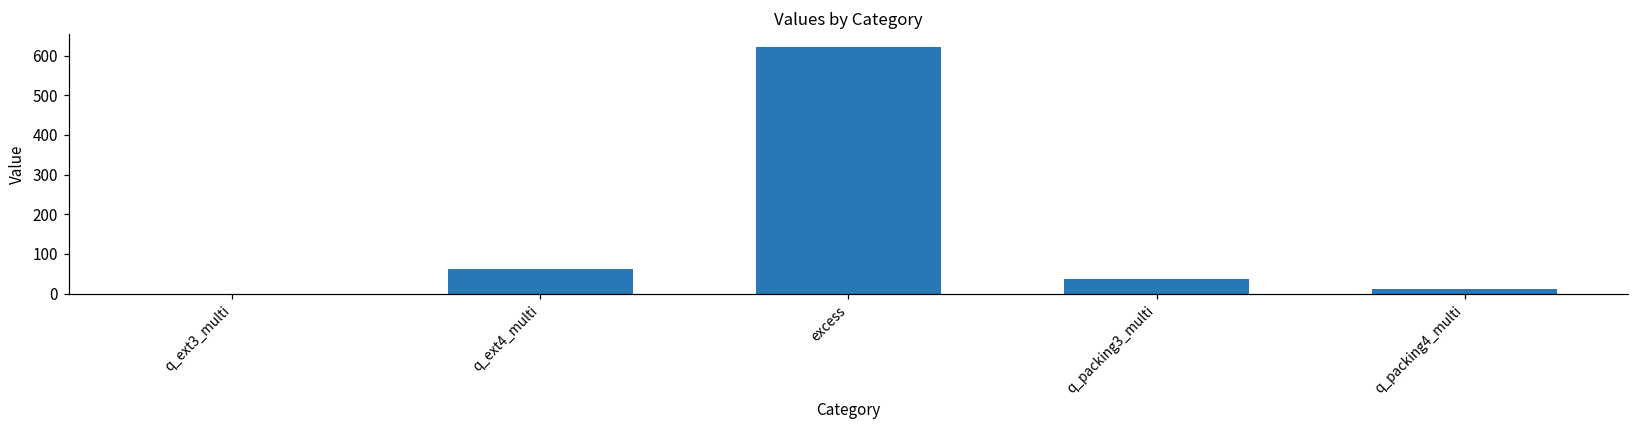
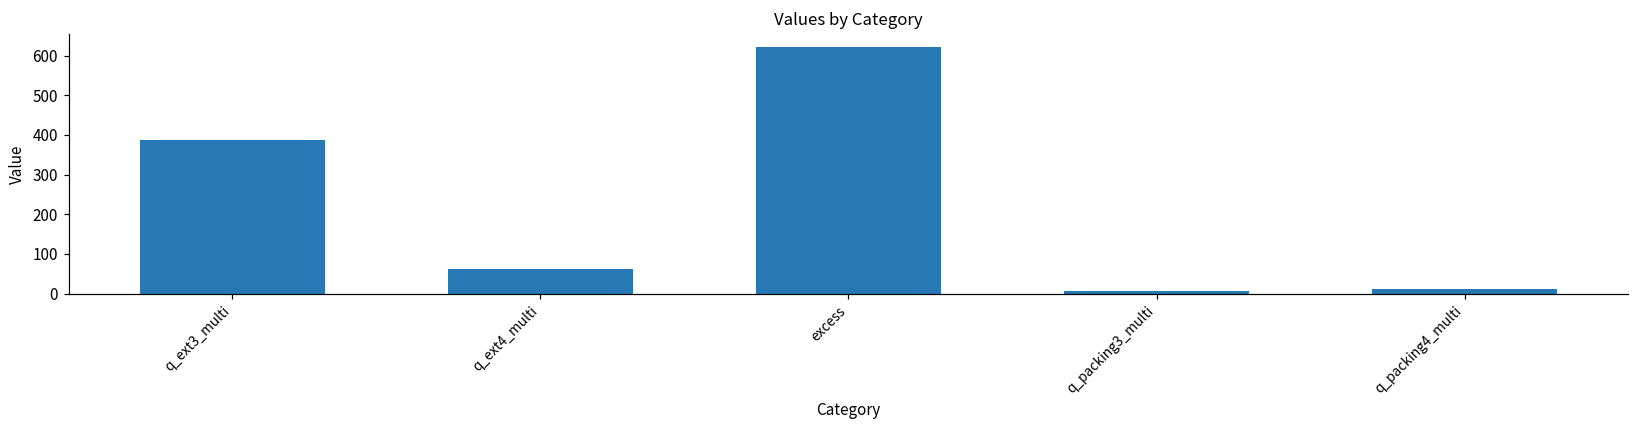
  {
-   "q_ext3_multi": 0,
+   "q_ext3_multi": 390,
    "q_ext4_multi": 60,
    "excess": 620,
-   "q_packing3_multi": 40,
+   "q_packing3_multi": 10,
    "q_packing4_multi": 10
  }
